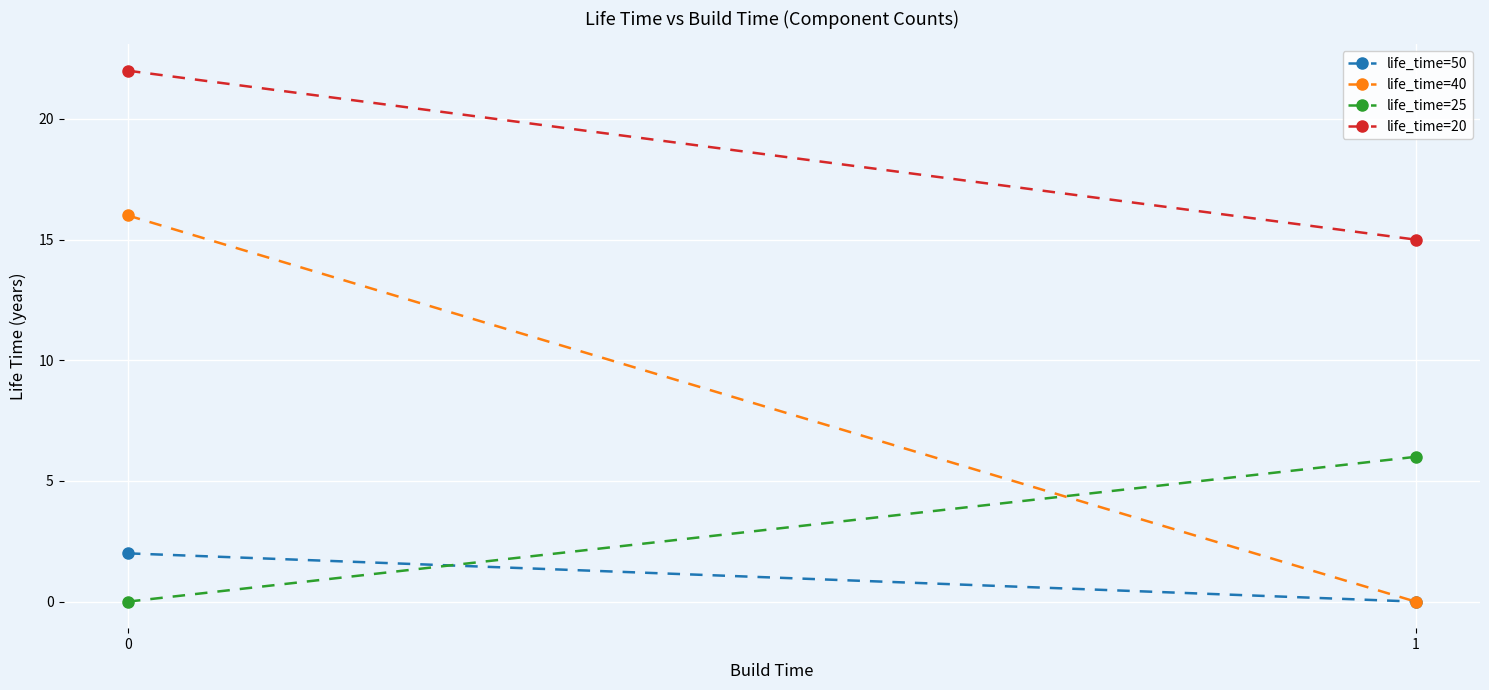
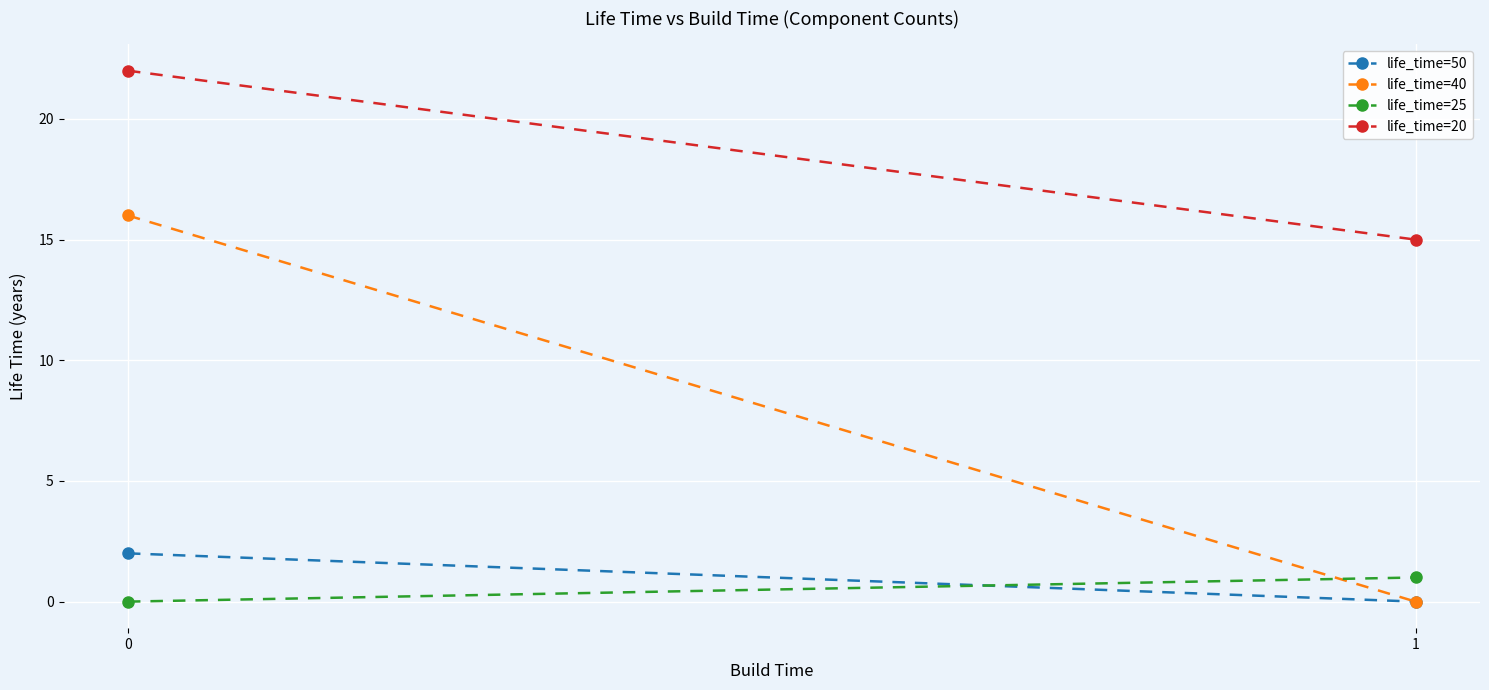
  {
    "life_time=50": {
      "0": 2
    },
    "life_time=40": {
      "0": 16
    },
    "life_time=25": {
      "0": 0,
-     "1": 6
+     "1": 1
    },
    "life_time=20": {
      "0": 22,
      "1": 15
    }
  }
